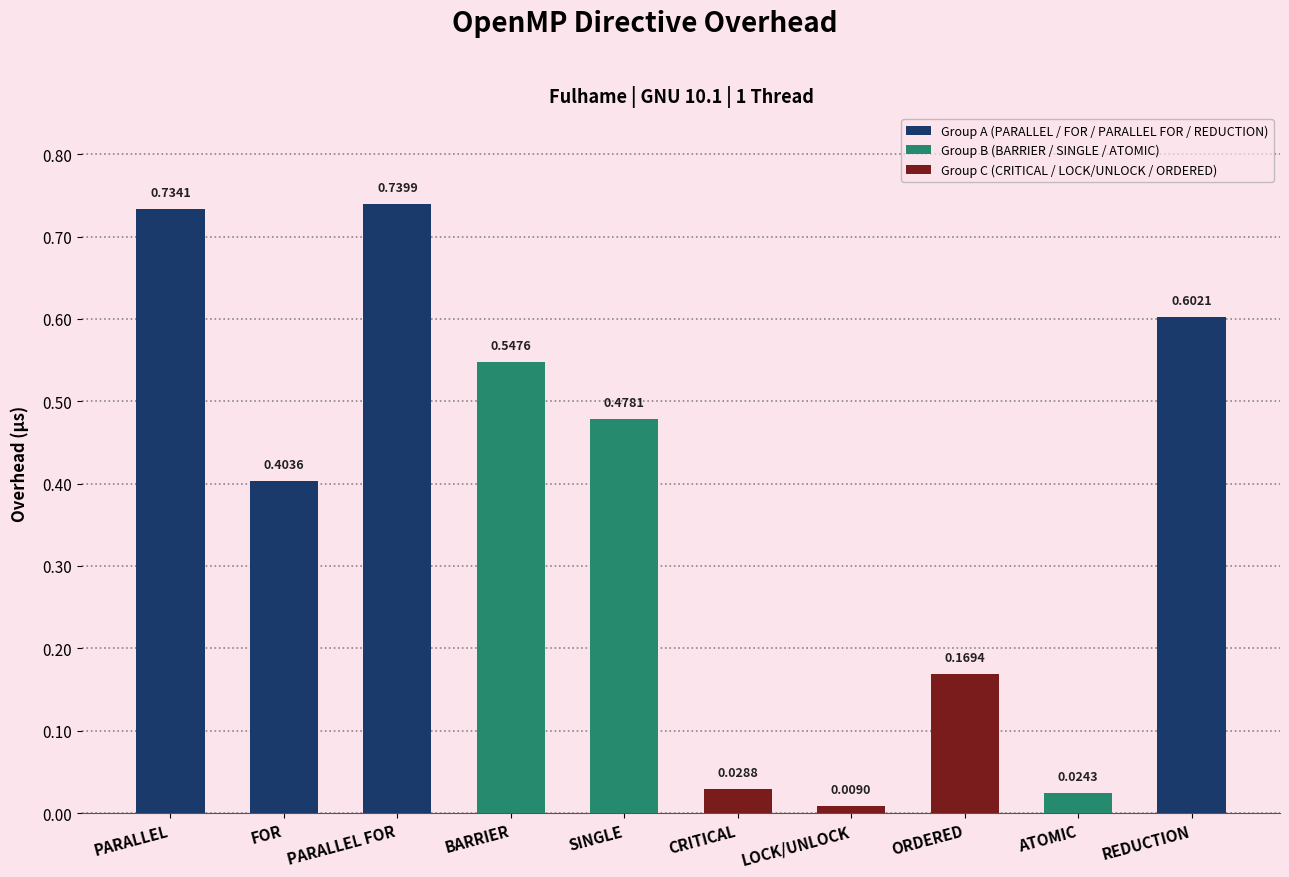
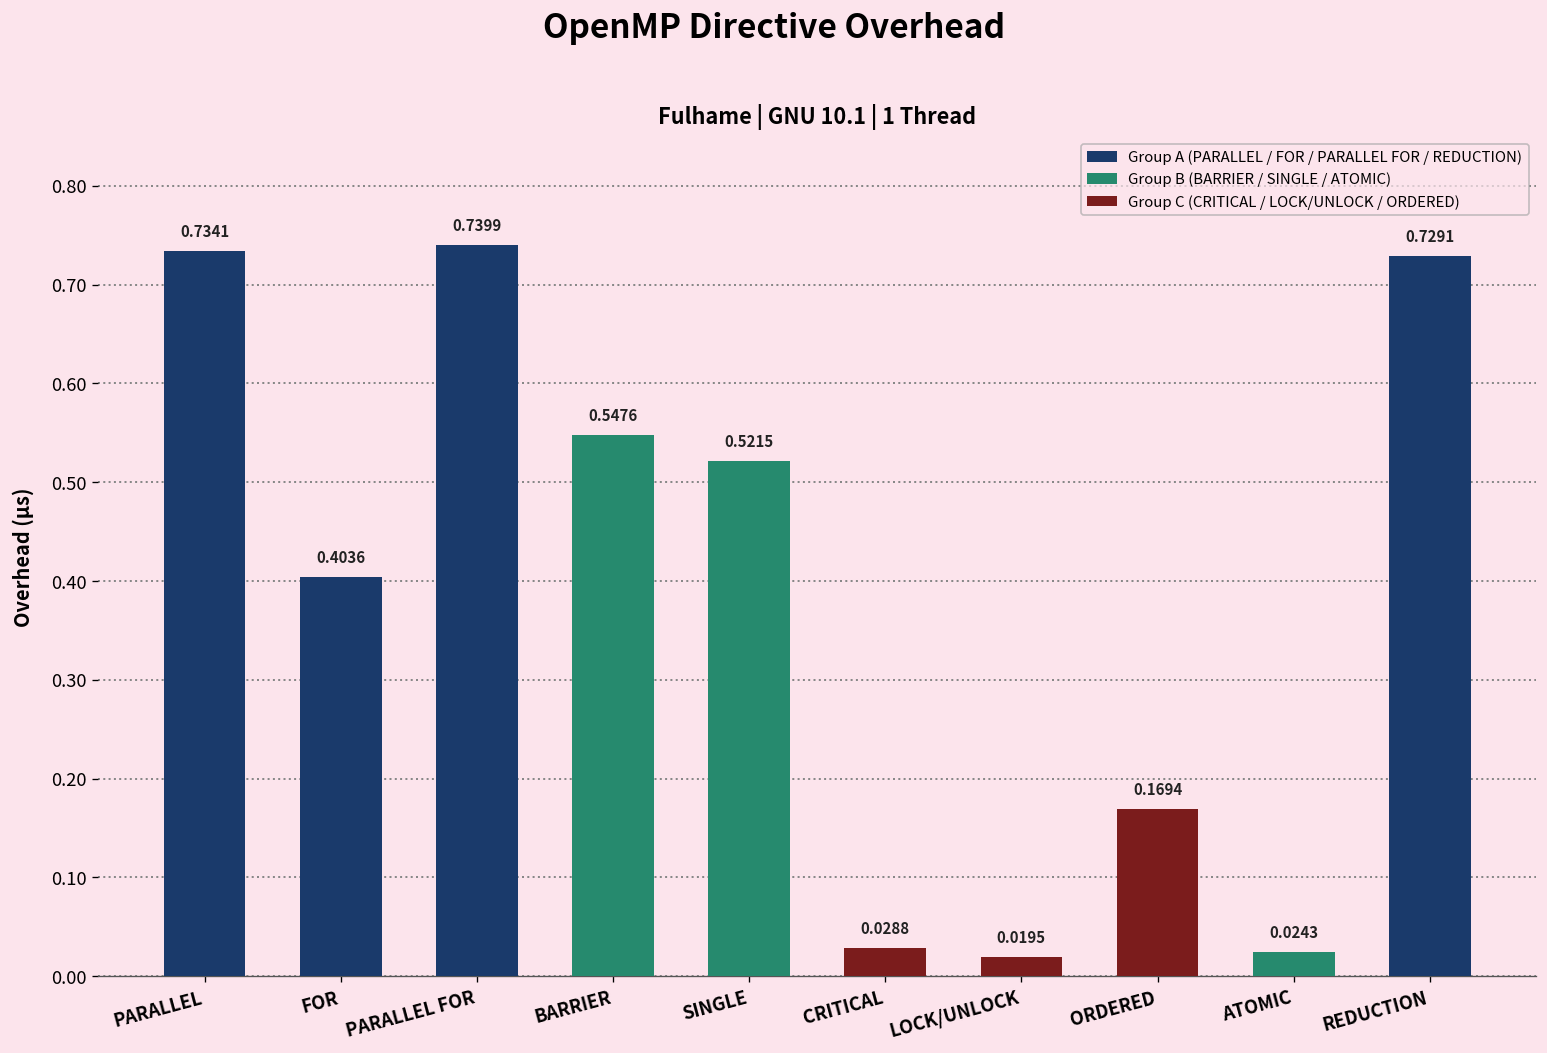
  {
    "PARALLEL": 0.7341,
    "FOR": 0.4036,
    "PARALLEL FOR": 0.7399,
    "BARRIER": 0.5476,
-   "SINGLE": 0.4781,
+   "SINGLE": 0.5215,
    "CRITICAL": 0.0288,
-   "LOCK/UNLOCK": 0.0090,
+   "LOCK/UNLOCK": 0.0195,
    "ORDERED": 0.1694,
    "ATOMIC": 0.0243,
-   "REDUCTION": 0.6021
+   "REDUCTION": 0.7291
  }
